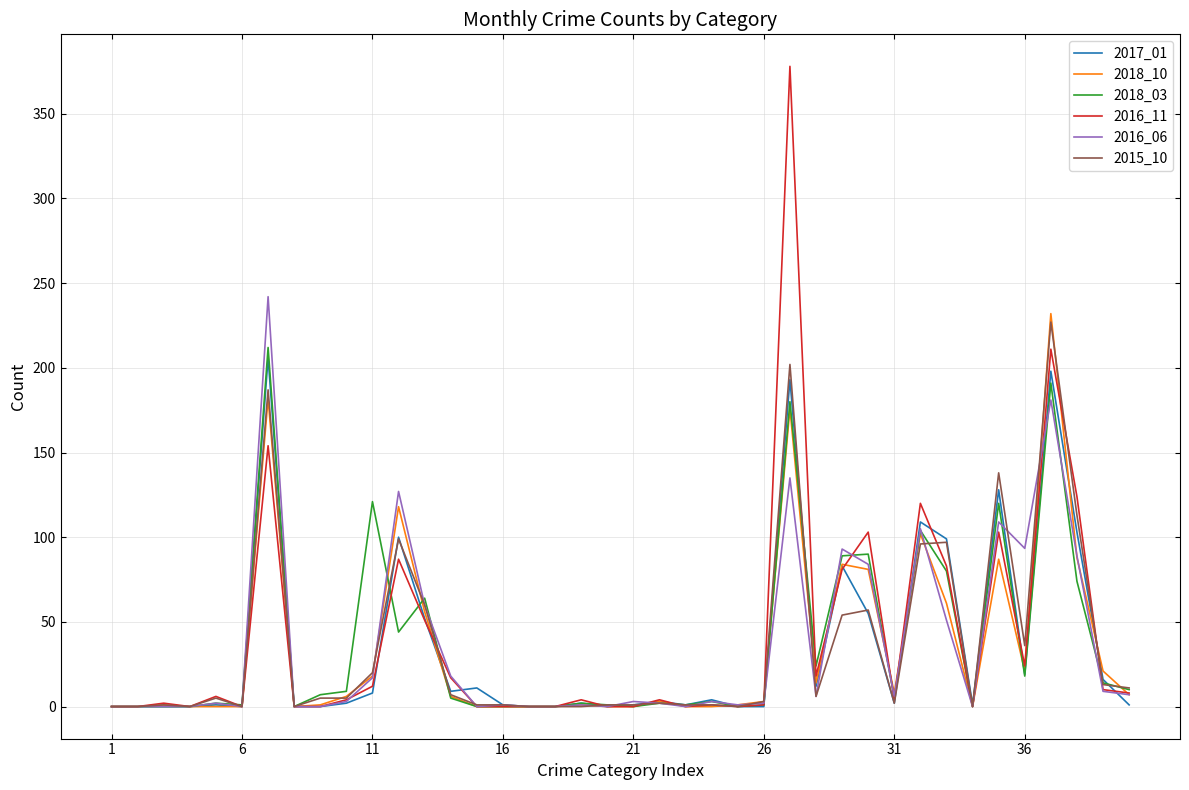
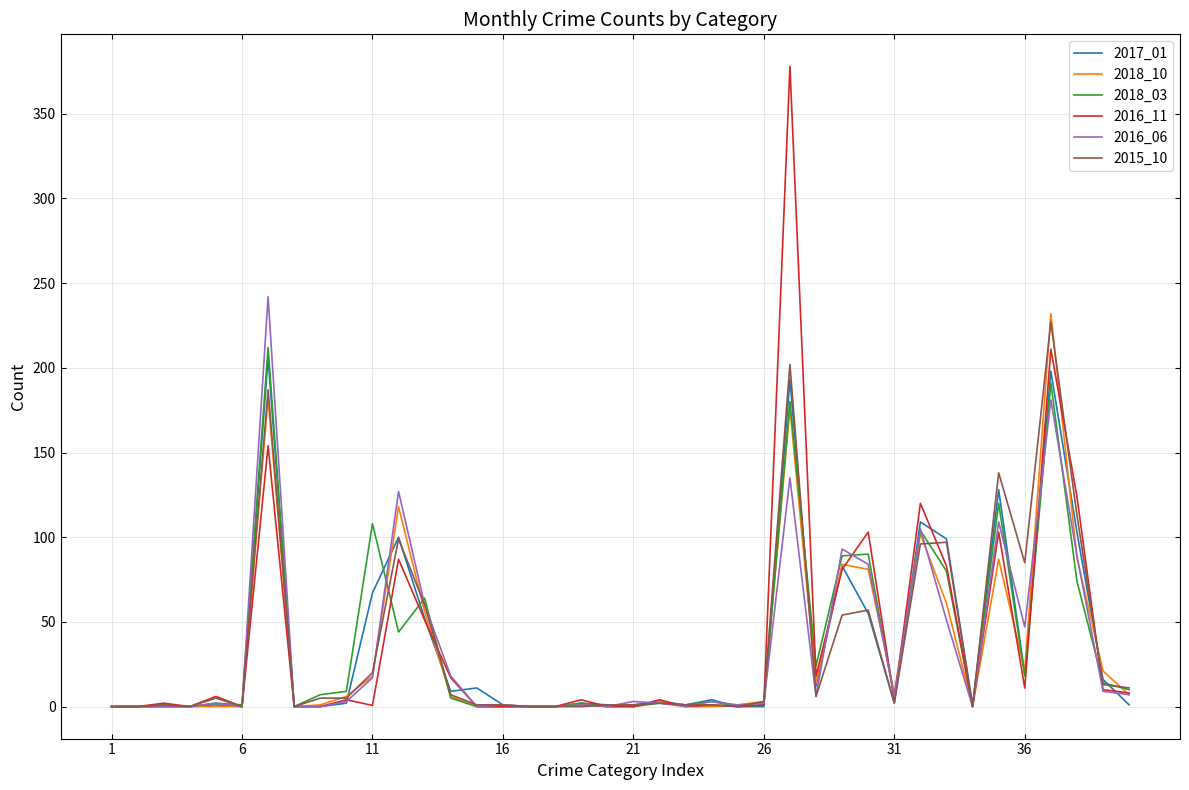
  {
    "2017_01": {
-     "11": 8
+     "11": 67
    },
    "2018_10": {
      "31": 8,
      "36": 21
    },
    "2018_03": {
-     "11": 121
+     "11": 108
    },
    "2016_11": {
-     "11": 12,
-     "36": 24
+     "11": 1,
+     "36": 11
    },
    "2016_06": {
      "21": 3,
-     "36": 93
+     "36": 47
    },
    "2015_10": {
      "11": 20,
-     "36": 36
+     "36": 85
    }
  }
